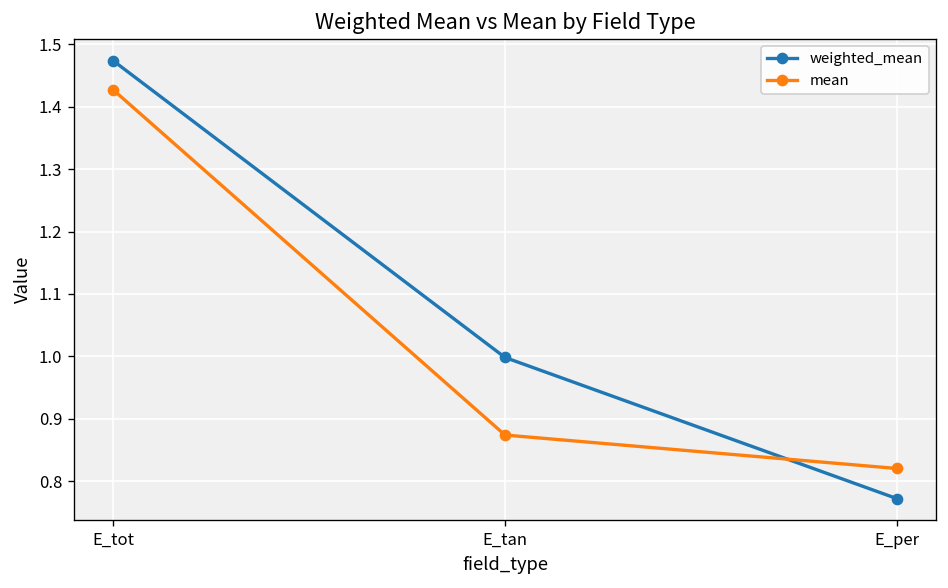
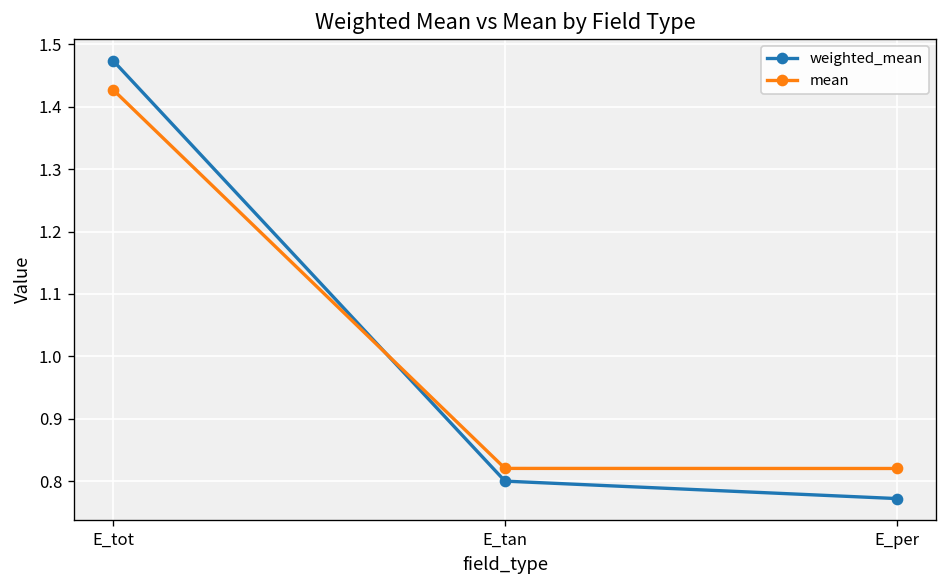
  {
    "weighted_mean": {
      "E_tot": 1.47,
-     "E_tan": 1.00,
+     "E_tan": 0.80,
      "E_per": 0.77
    },
    "mean": {
      "E_tot": 1.43,
-     "E_tan": 0.87,
+     "E_tan": 0.82,
      "E_per": 0.82
    }
  }
